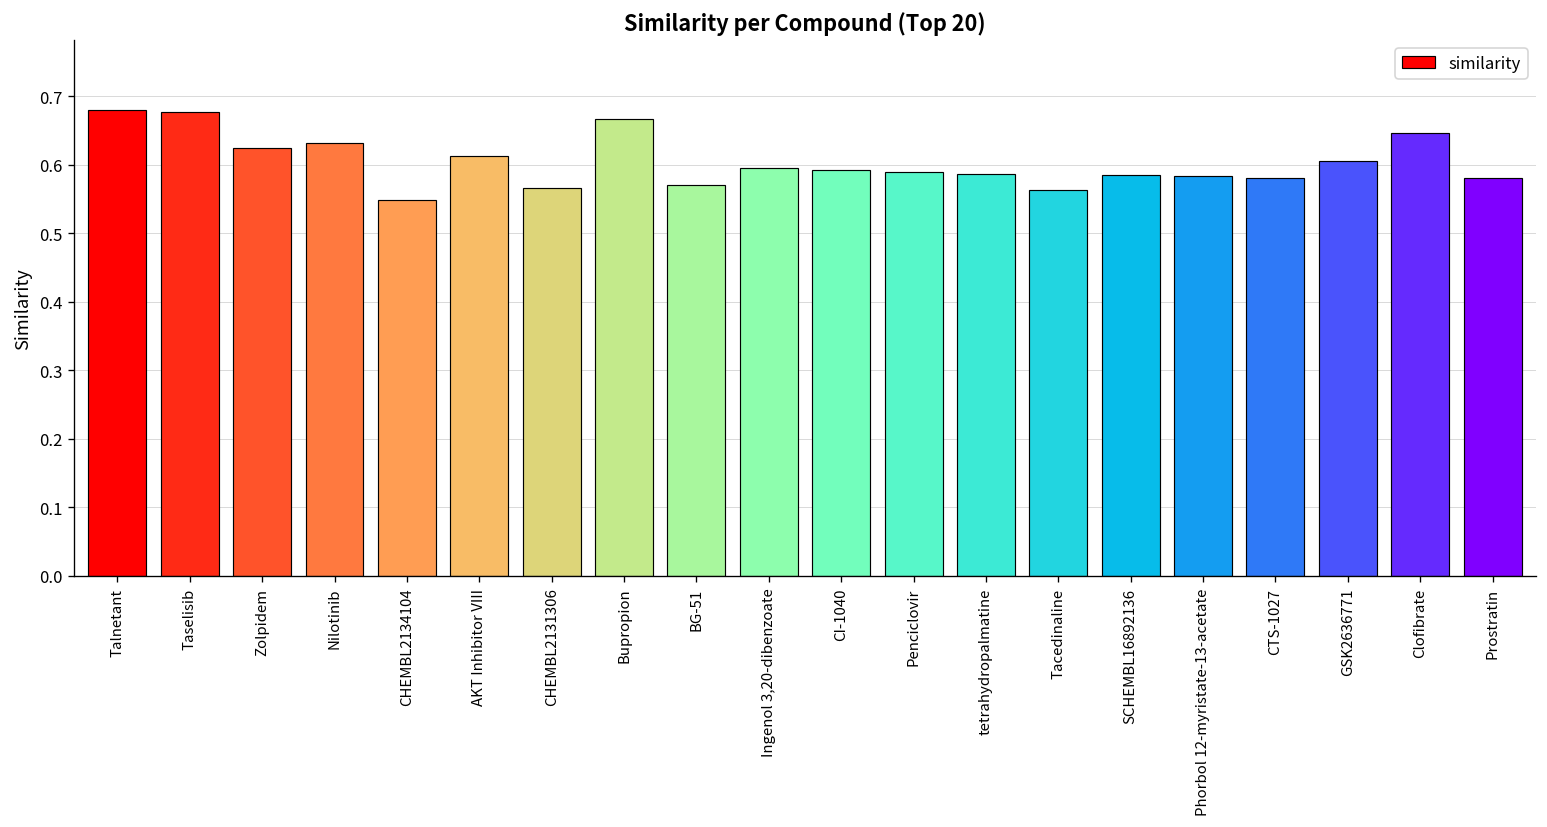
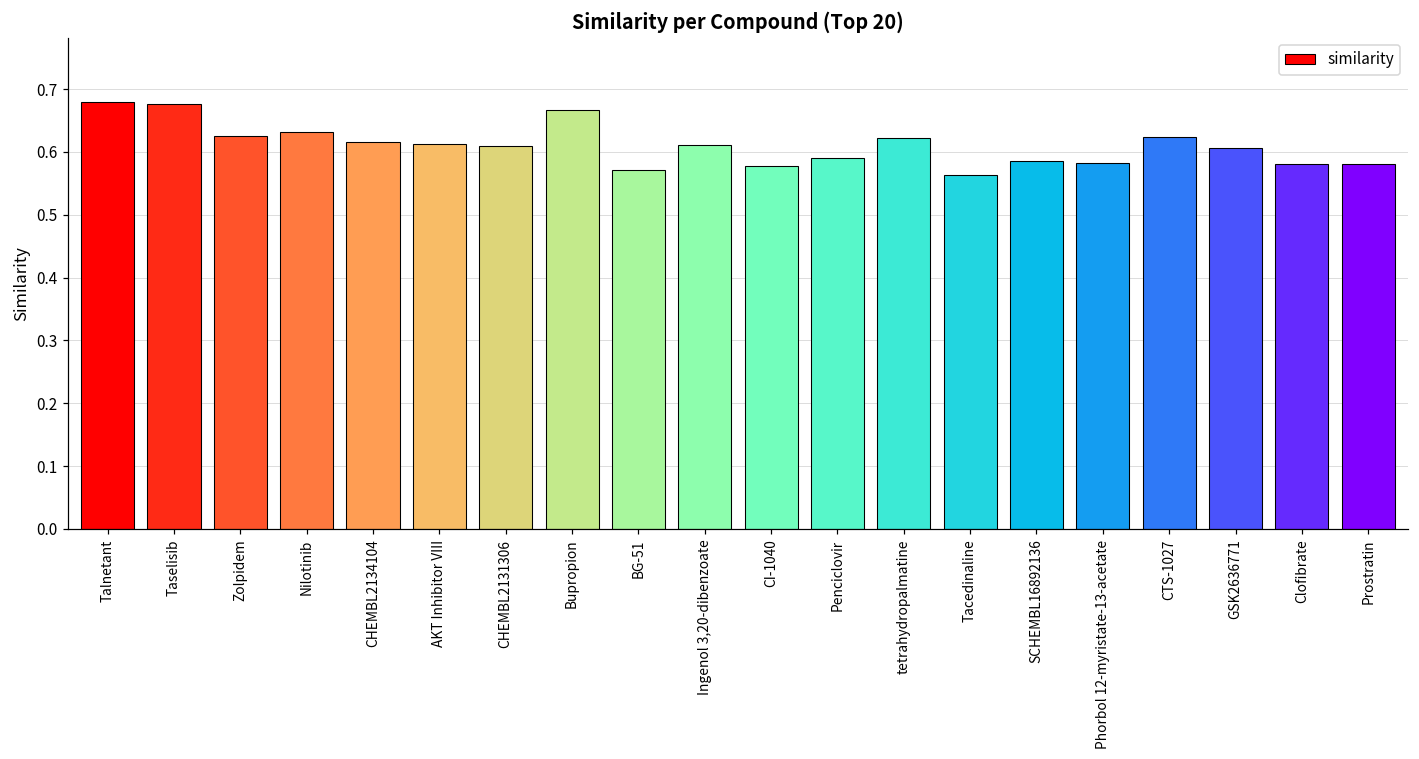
  {
    "Talnetant": 0.68,
    "Taselisib": 0.68,
    "Zolpidem": 0.63,
    "Nilotinib": 0.63,
-   "CHEMBL2134104": 0.55,
+   "CHEMBL2134104": 0.62,
    "AKT Inhibitor VIII": 0.61,
-   "CHEMBL2131306": 0.57,
+   "CHEMBL2131306": 0.61,
    "Bupropion": 0.67,
    "BG-51": 0.57,
-   "Ingenol 3,20-dibenzoate": 0.60,
-   "CI-1040": 0.59,
+   "Ingenol 3,20-dibenzoate": 0.61,
+   "CI-1040": 0.58,
    "Penciclovir": 0.59,
-   "tetrahydropalmatine": 0.59,
+   "tetrahydropalmatine": 0.62,
    "Tacedinaline": 0.56,
    "SCHEMBL16892136": 0.59,
    "Phorbol 12-myristate-13-acetate": 0.58,
-   "CTS-1027": 0.58,
+   "CTS-1027": 0.62,
    "GSK2636771": 0.61,
-   "Clofibrate": 0.65,
+   "Clofibrate": 0.58,
    "Prostratin": 0.58
  }
